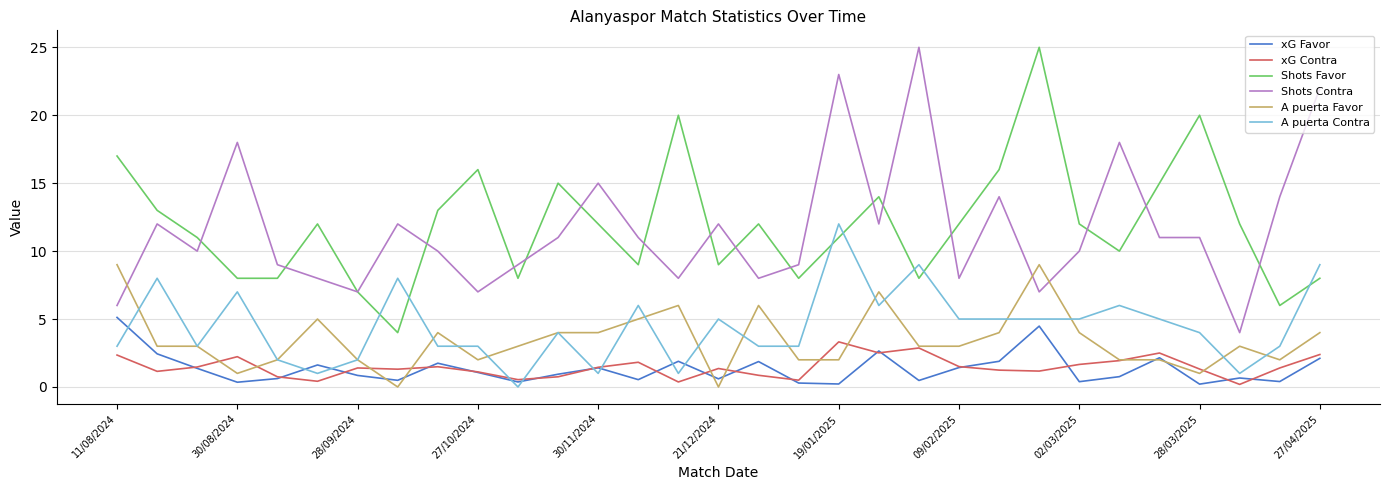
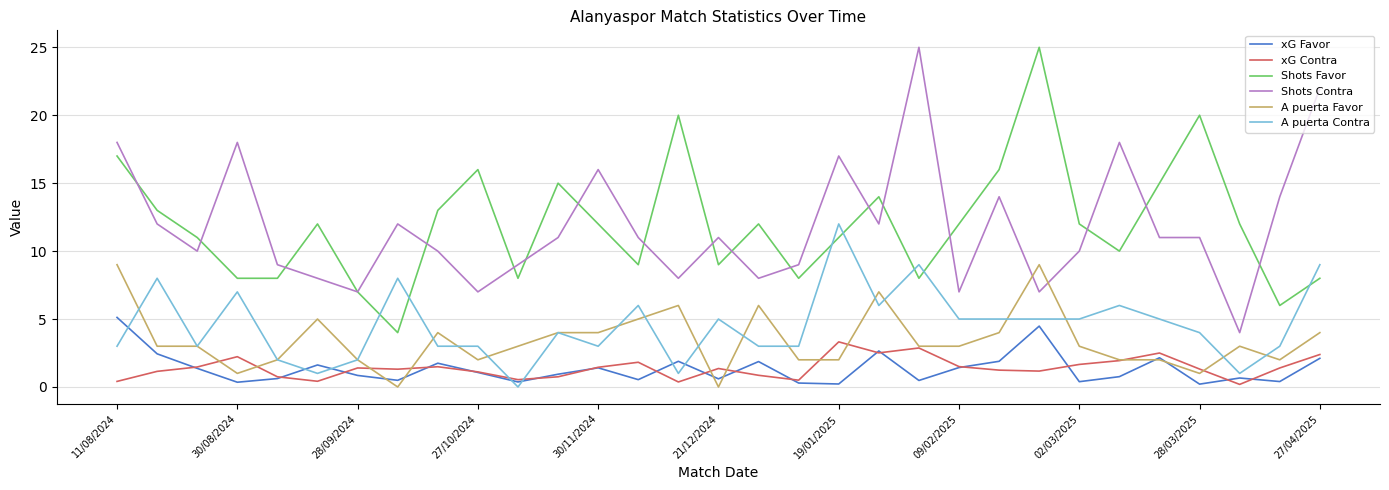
  {
    "xG Favor": {
      "11/08/2024": 5.1,
      "30/08/2024": 0.4,
      "28/09/2024": 0.9,
      "21/12/2024": 0.6,
      "19/01/2025": 0.2,
      "02/03/2025": 0.4,
      "28/03/2025": 0.2,
      "27/04/2025": 2.1
    },
    "xG Contra": {
-     "11/08/2024": 2.4,
+     "11/08/2024": 0.4,
      "30/08/2024": 2.2,
      "28/09/2024": 1.4,
      "21/12/2024": 1.4,
      "19/01/2025": 3.3,
      "02/03/2025": 1.7,
      "28/03/2025": 1.3,
      "27/04/2025": 2.4
    },
    "Shots Favor": {
      "11/08/2024": 17.0,
      "30/08/2024": 8.0,
      "27/10/2024": 16.0,
      "30/11/2024": 12.0,
      "21/12/2024": 9.0,
      "19/01/2025": 11.0,
      "09/02/2025": 12.0,
      "02/03/2025": 12.0,
      "28/03/2025": 20.0,
      "27/04/2025": 8.0
    },
    "Shots Contra": {
-     "11/08/2024": 6,
+     "11/08/2024": 18,
      "30/08/2024": 18,
      "27/10/2024": 7,
-     "30/11/2024": 15,
-     "21/12/2024": 12,
-     "19/01/2025": 23,
-     "09/02/2025": 8,
+     "30/11/2024": 16,
+     "21/12/2024": 11,
+     "19/01/2025": 17,
+     "09/02/2025": 7,
      "02/03/2025": 10,
      "28/03/2025": 11
    },
    "A puerta Favor": {
      "11/08/2024": 9,
      "30/08/2024": 1,
      "27/10/2024": 2,
      "30/11/2024": 4,
      "21/12/2024": 0,
      "19/01/2025": 2,
      "09/02/2025": 3,
-     "02/03/2025": 4,
+     "02/03/2025": 3,
      "28/03/2025": 1,
      "27/04/2025": 4
    },
    "A puerta Contra": {
      "11/08/2024": 3,
      "30/08/2024": 7,
      "27/10/2024": 3,
-     "30/11/2024": 1,
+     "30/11/2024": 3,
      "21/12/2024": 5,
      "19/01/2025": 12,
      "09/02/2025": 5,
      "02/03/2025": 5,
      "28/03/2025": 4,
      "27/04/2025": 9
    }
  }
